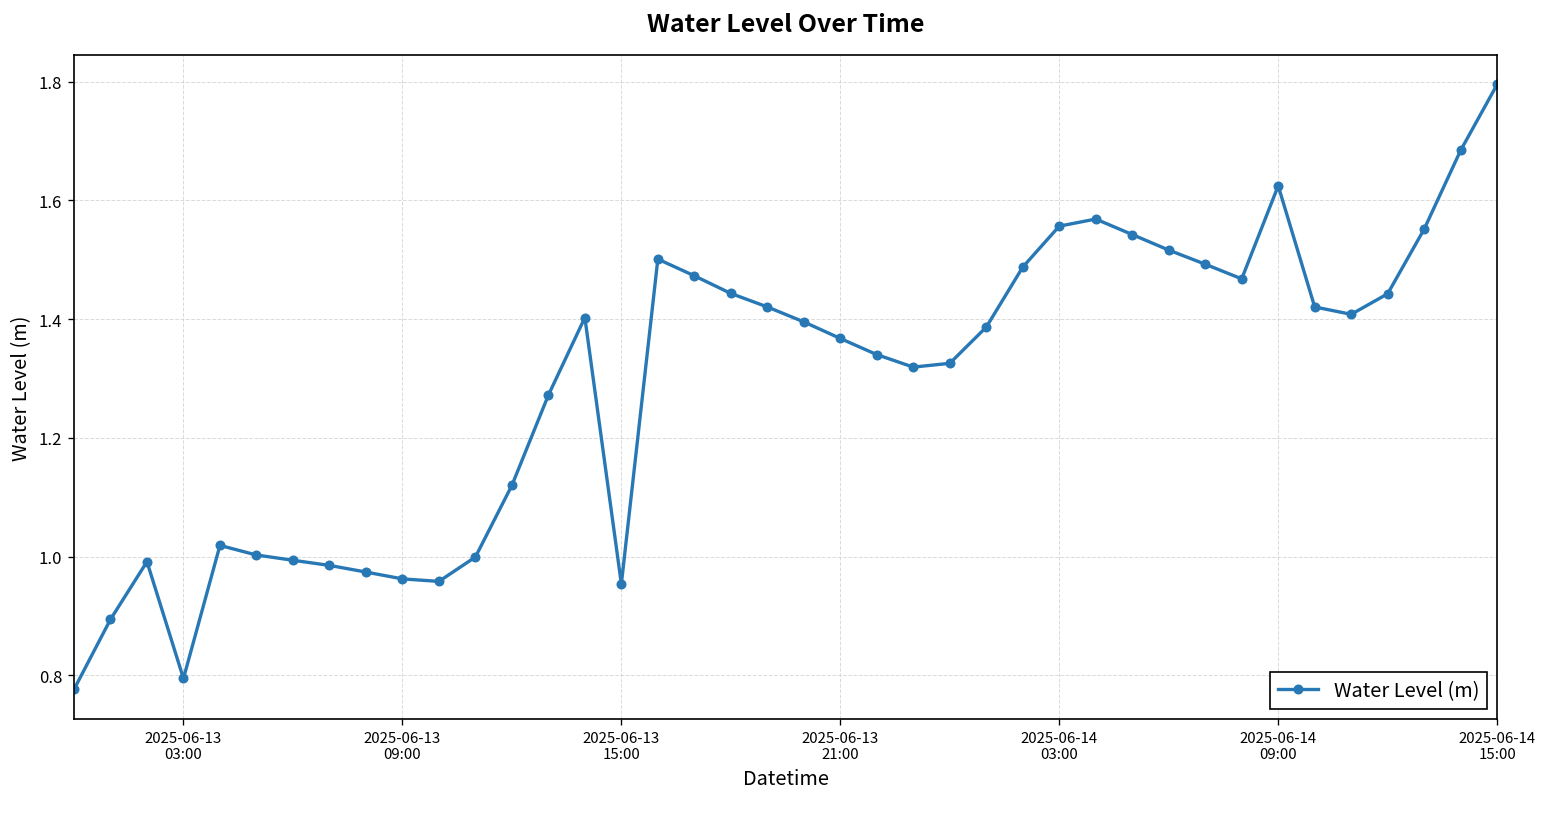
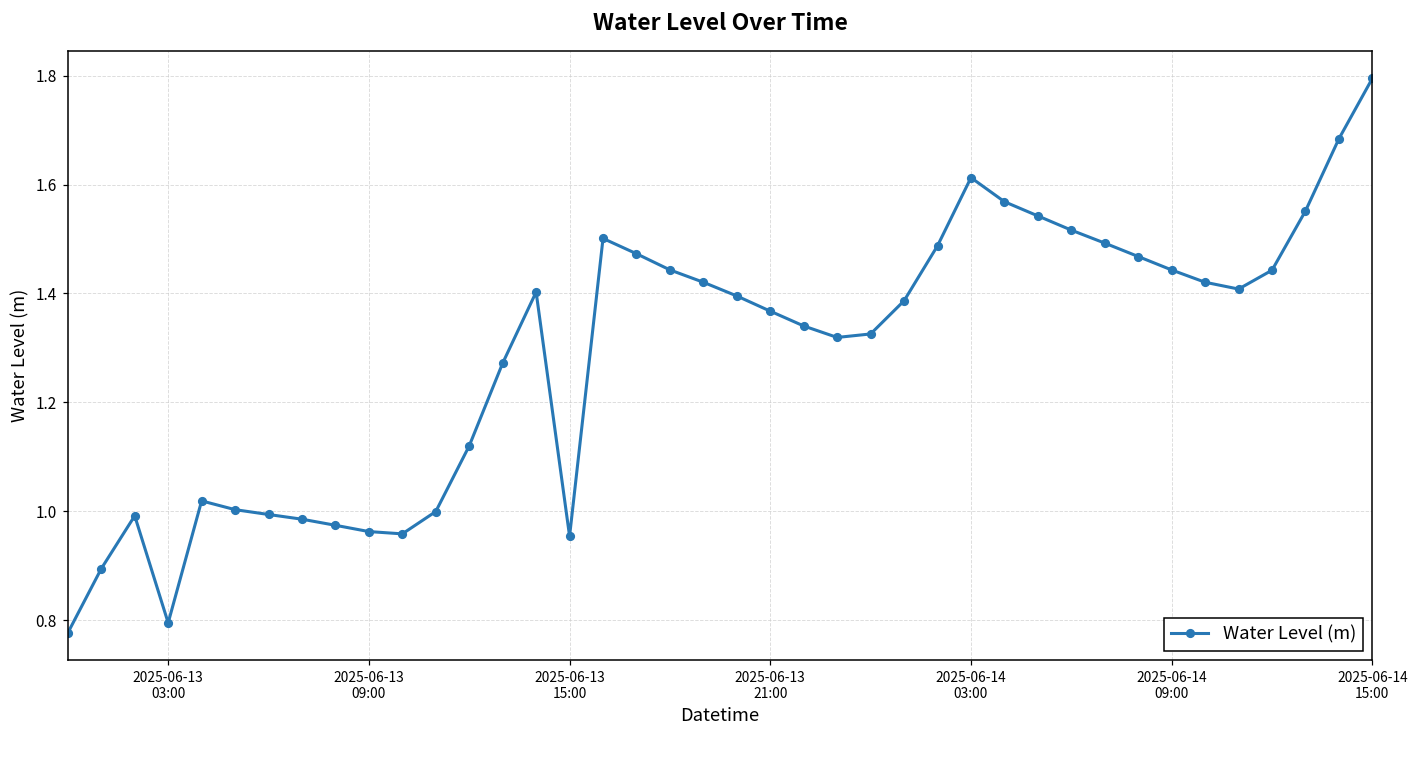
  {
    "2025-06-13 03:00": 0.79,
    "2025-06-13 09:00": 0.96,
    "2025-06-13 15:00": 0.95,
    "2025-06-13 21:00": 1.37,
-   "2025-06-14 03:00": 1.56,
-   "2025-06-14 09:00": 1.62,
+   "2025-06-14 03:00": 1.61,
+   "2025-06-14 09:00": 1.44,
    "2025-06-14 15:00": 1.80
  }
